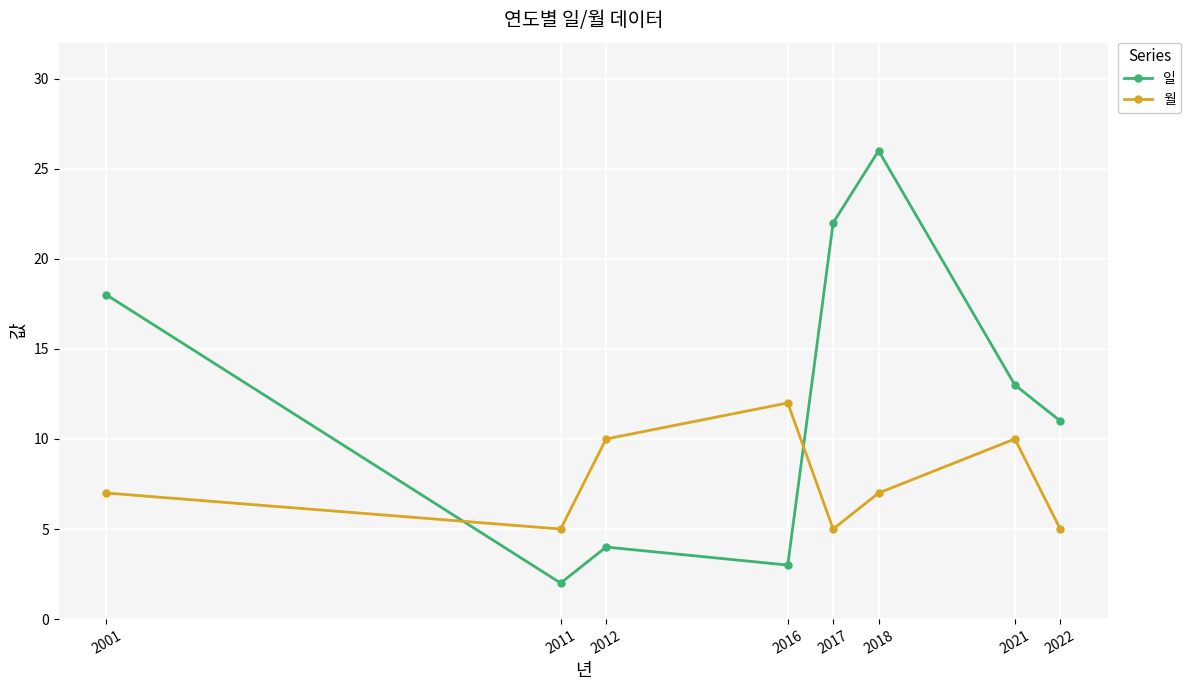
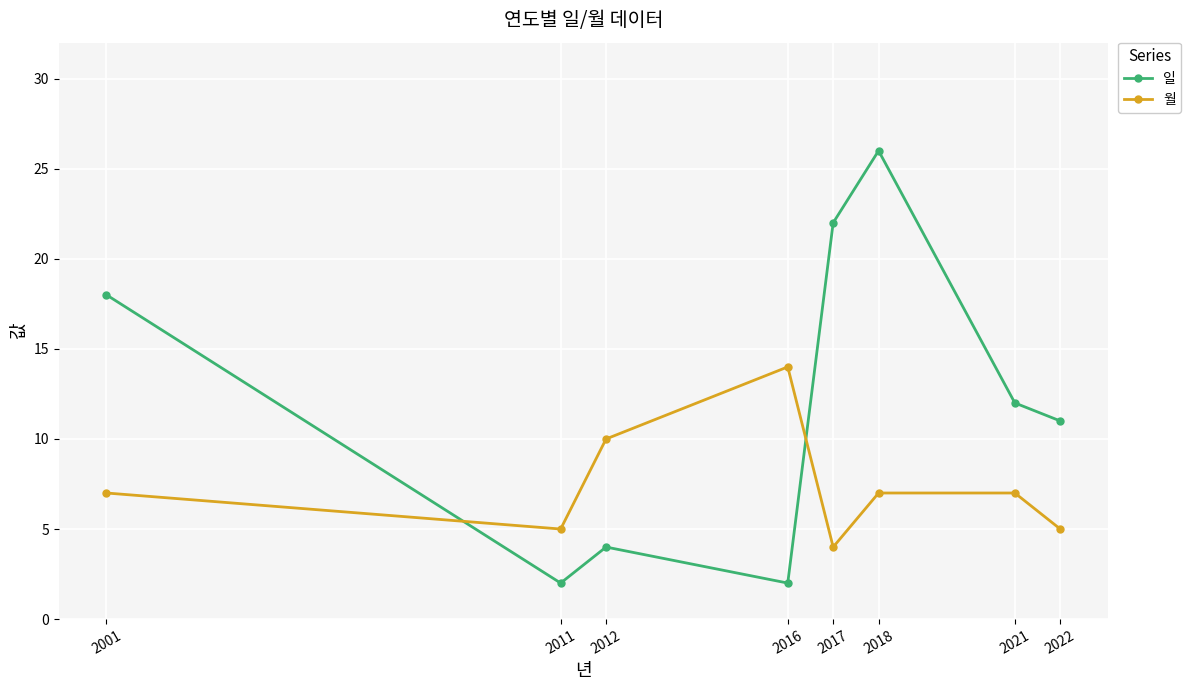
  {
    "일": {
      "2001": 18,
      "2011": 2,
      "2012": 4,
-     "2016": 3,
+     "2016": 2,
      "2017": 22,
      "2018": 26,
-     "2021": 13,
+     "2021": 12,
      "2022": 11
    },
    "월": {
      "2001": 7,
      "2011": 5,
      "2012": 10,
-     "2016": 12,
-     "2017": 5,
+     "2016": 14,
+     "2017": 4,
      "2018": 7,
-     "2021": 10,
+     "2021": 7,
      "2022": 5
    }
  }
